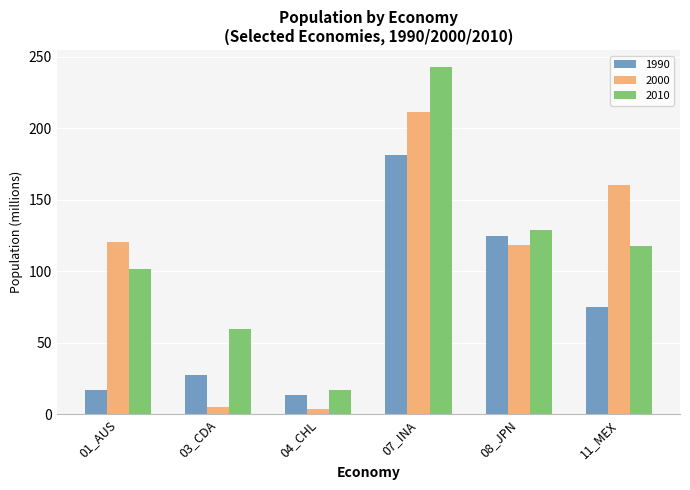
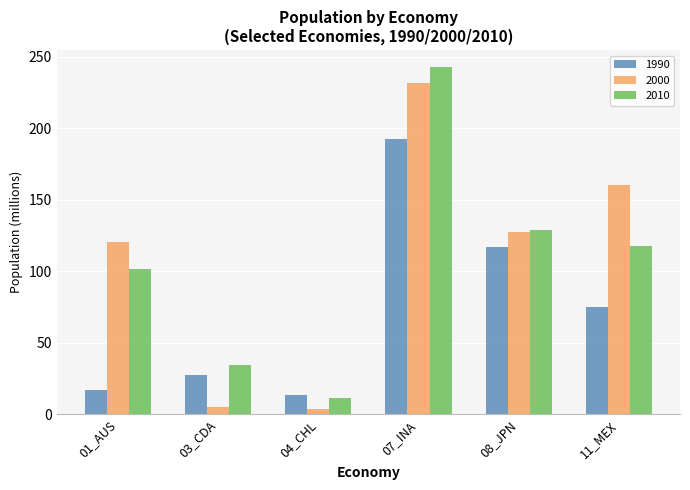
  {
    "1990": {
      "01_AUS": 17,
      "03_CDA": 28,
      "04_CHL": 13,
-     "07_INA": 181,
-     "08_JPN": 125,
+     "07_INA": 193,
+     "08_JPN": 117,
      "11_MEX": 75
    },
    "2000": {
      "01_AUS": 120,
      "03_CDA": 5,
      "04_CHL": 4,
-     "07_INA": 212,
-     "08_JPN": 118,
+     "07_INA": 232,
+     "08_JPN": 128,
      "11_MEX": 160
    },
    "2010": {
      "01_AUS": 102,
-     "03_CDA": 59,
-     "04_CHL": 17,
+     "03_CDA": 34,
+     "04_CHL": 11,
      "07_INA": 243,
      "08_JPN": 129,
      "11_MEX": 117
    }
  }
